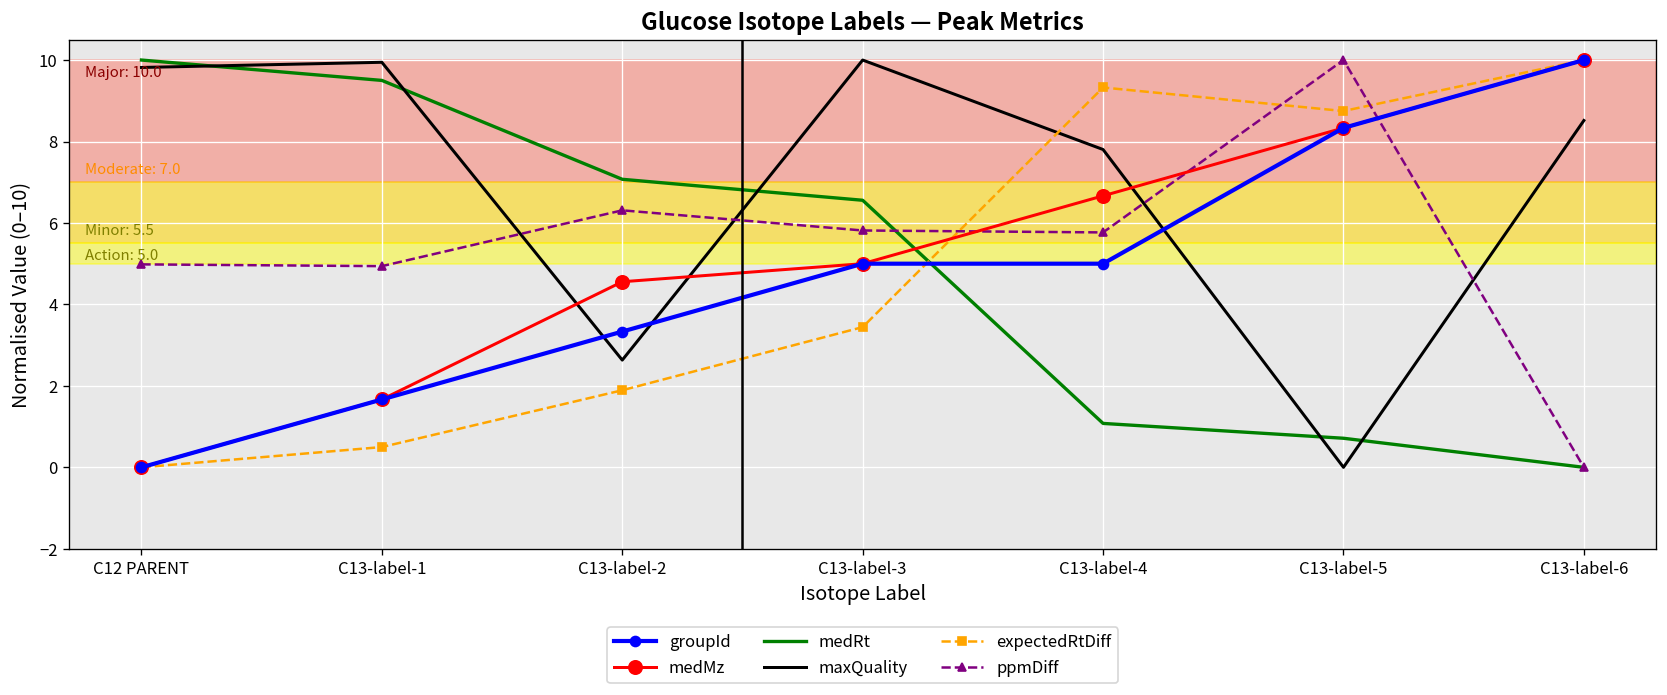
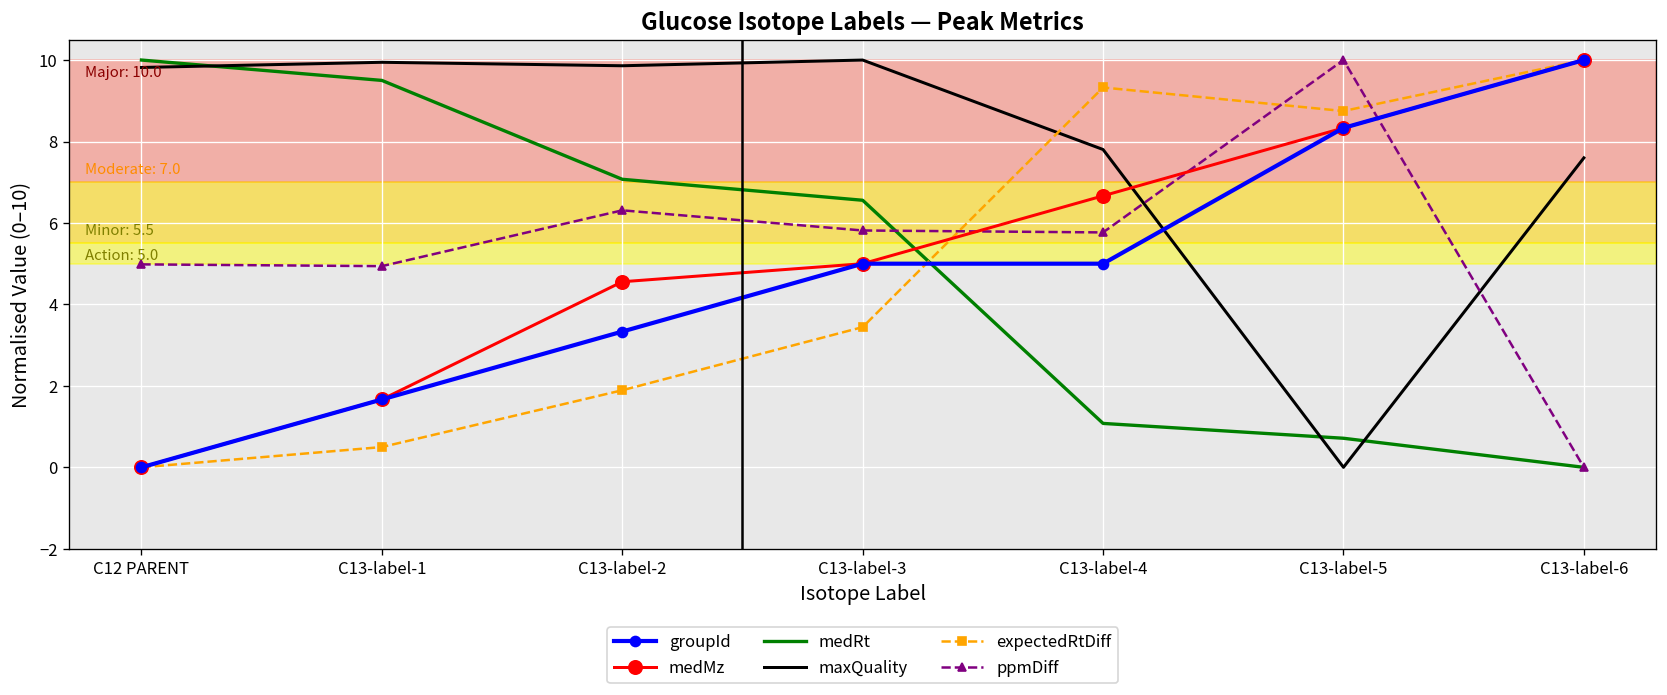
  {
    "groupId": {
      "C13-label-2": 3.3,
      "C13-label-4": 5.0
    },
    "medMz": {
      "C13-label-2": 4.6,
      "C13-label-4": 6.7
    },
    "medRt": {
      "C13-label-1": 9.5,
      "C13-label-2": 7.1,
      "C13-label-3": 6.6,
      "C13-label-4": 1.1,
      "C13-label-5": 0.7
    },
    "maxQuality": {
      "C13-label-1": 9.9,
-     "C13-label-2": 2.6,
+     "C13-label-2": 9.9,
      "C13-label-3": 10.0,
      "C13-label-4": 7.8,
      "C13-label-5": 0.0,
-     "C13-label-6": 8.5
+     "C13-label-6": 7.6
    },
    "expectedRtDiff": {
      "C13-label-1": 0.5,
      "C13-label-2": 1.9,
      "C13-label-3": 3.4,
      "C13-label-4": 9.3,
      "C13-label-5": 8.7
    },
    "ppmDiff": {
      "C12 PARENT": 5.0
    }
  }
